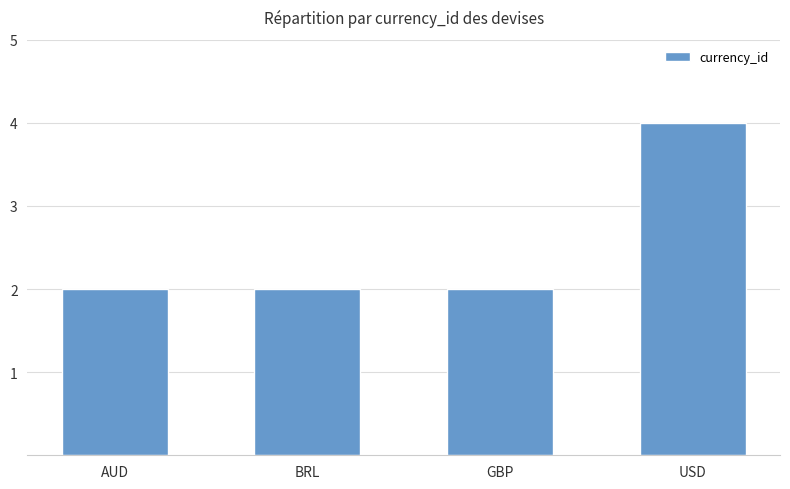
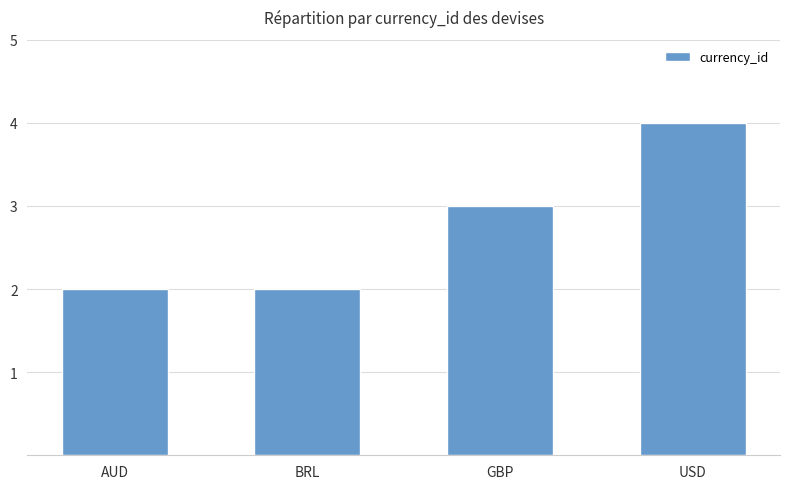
  {
    "AUD": 2,
    "BRL": 2,
-   "GBP": 2,
+   "GBP": 3,
    "USD": 4
  }
